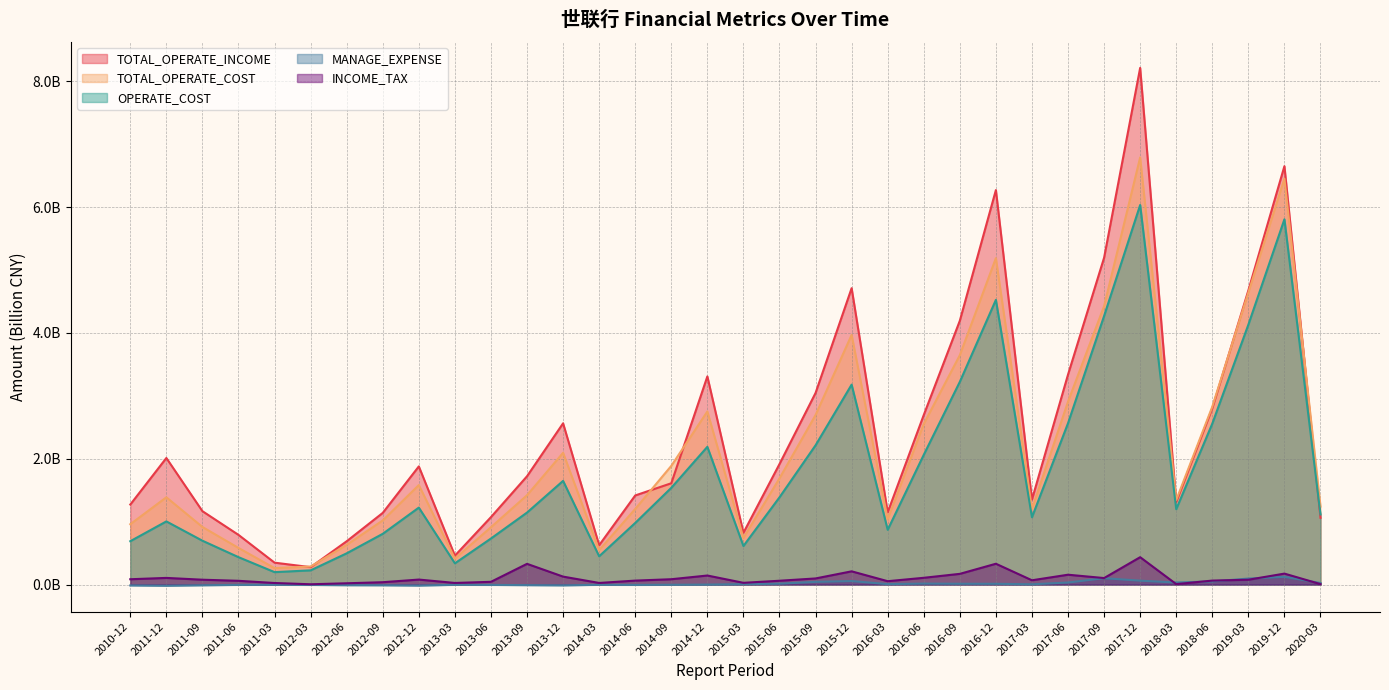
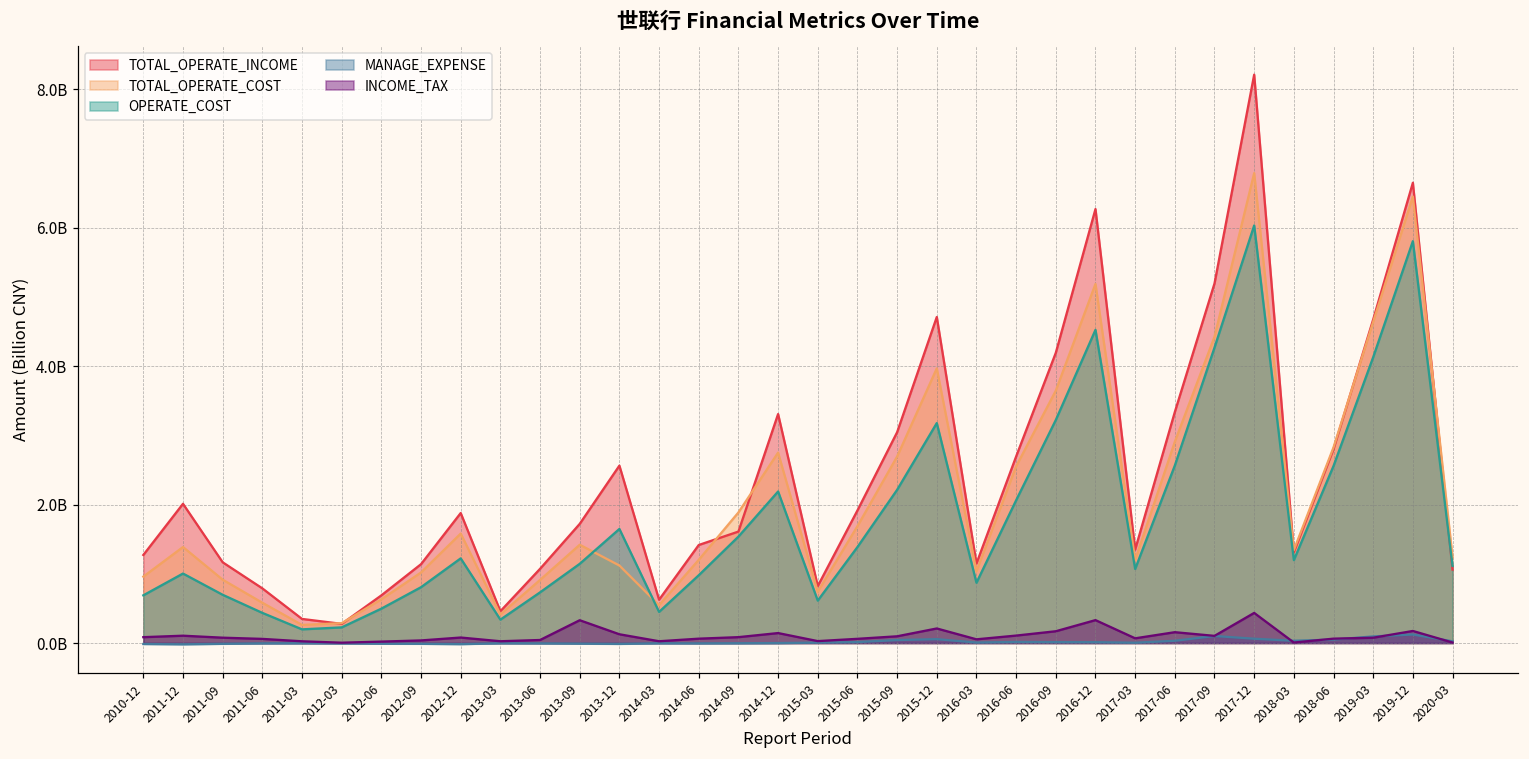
  {
    "TOTAL_OPERATE_INCOME": {
      "2010-12": 1300000000,
      "2011-12": 2000000000,
      "2011-09": 1200000000,
      "2011-06": 800000000,
      "2011-03": 300000000,
      "2012-06": 700000000,
      "2012-09": 1100000000,
      "2012-12": 1900000000,
      "2013-03": 500000000,
      "2013-06": 1100000000,
      "2013-09": 1700000000,
      "2013-12": 2600000000,
      "2014-03": 600000000,
      "2014-06": 1400000000,
      "2014-09": 1600000000,
      "2014-12": 3300000000,
      "2015-03": 800000000,
      "2015-06": 1900000000,
      "2015-09": 3000000000,
      "2015-12": 4700000000,
      "2016-03": 1100000000,
      "2016-06": 2700000000,
      "2016-09": 4200000000,
      "2016-12": 6300000000,
      "2017-03": 1400000000,
      "2017-06": 3300000000,
      "2017-09": 5200000000,
      "2017-12": 8200000000,
      "2019-12": 6600000000,
      "2020-03": 1100000000
    },
    "TOTAL_OPERATE_COST": {
      "2010-12": 1000000000,
      "2011-12": 1400000000,
      "2011-09": 900000000,
      "2011-06": 600000000,
      "2011-03": 300000000,
      "2012-06": 600000000,
      "2012-09": 1000000000,
      "2012-12": 1600000000,
      "2013-03": 400000000,
      "2013-06": 900000000,
      "2013-09": 1400000000,
-     "2013-12": 2100000000,
+     "2013-12": 1100000000,
      "2014-03": 500000000,
      "2014-06": 1200000000,
      "2014-09": 1900000000,
      "2014-12": 2800000000,
      "2015-03": 700000000,
      "2015-06": 1700000000,
      "2015-09": 2700000000,
      "2015-12": 4000000000,
      "2016-03": 1000000000,
      "2016-06": 2600000000,
      "2016-09": 3600000000,
      "2016-12": 5200000000,
      "2017-03": 1200000000,
      "2017-06": 2900000000,
      "2017-09": 4400000000,
      "2017-12": 6800000000,
      "2019-12": 6500000000,
      "2020-03": 1200000000
    },
    "INCOME_TAX": {
      "2010-12": 100000000,
      "2011-12": 100000000,
      "2011-09": 100000000,
      "2011-06": 100000000,
      "2012-12": 100000000,
      "2013-06": 0,
      "2013-09": 300000000,
      "2013-12": 100000000,
      "2014-06": 100000000,
      "2014-09": 100000000,
      "2014-12": 100000000,
      "2015-06": 100000000,
      "2015-09": 100000000,
      "2015-12": 200000000,
      "2016-03": 100000000,
      "2016-06": 100000000,
      "2016-09": 200000000,
      "2016-12": 300000000,
      "2017-03": 100000000,
      "2017-06": 200000000,
      "2017-12": 400000000,
      "2019-12": 200000000
    }
  }
